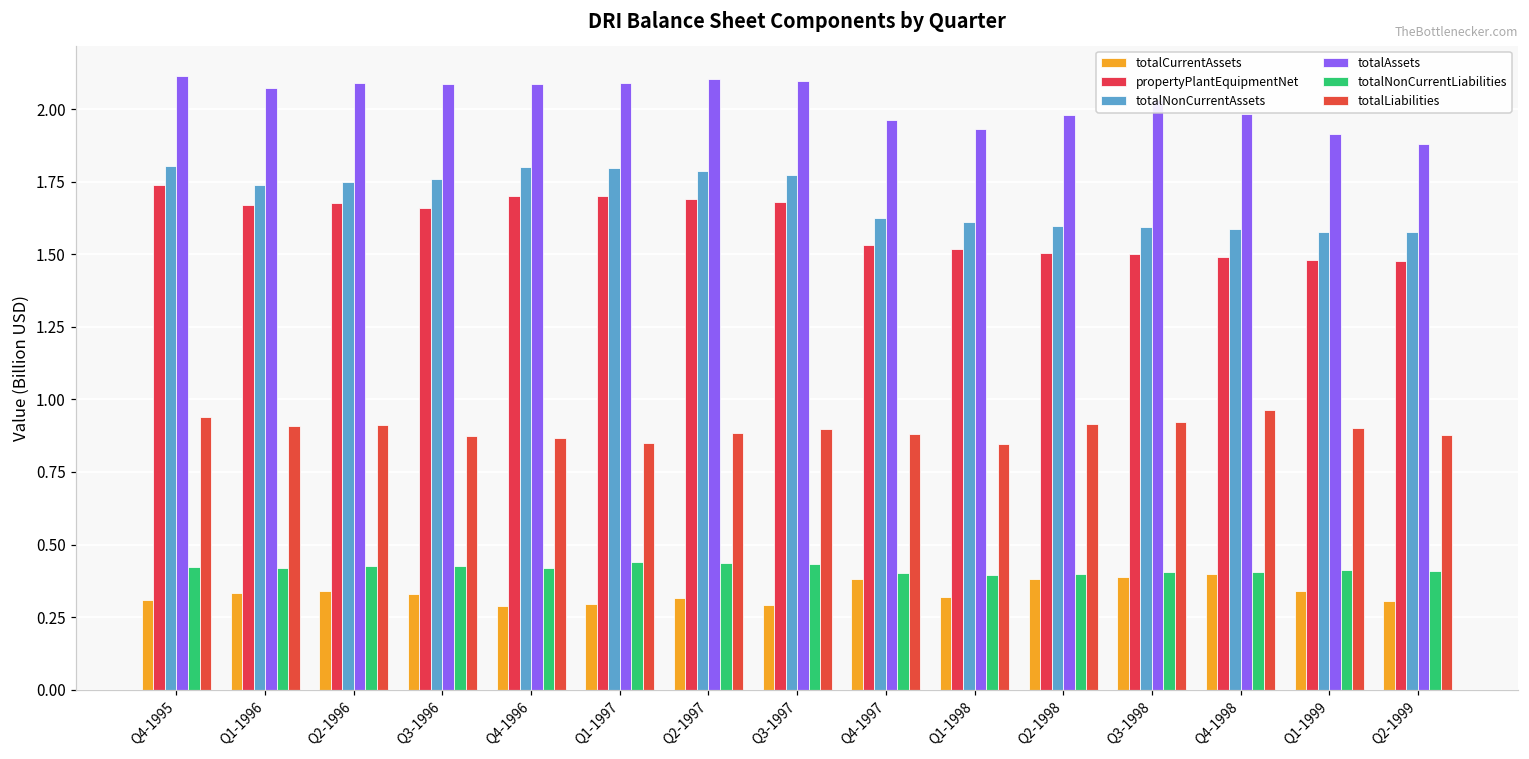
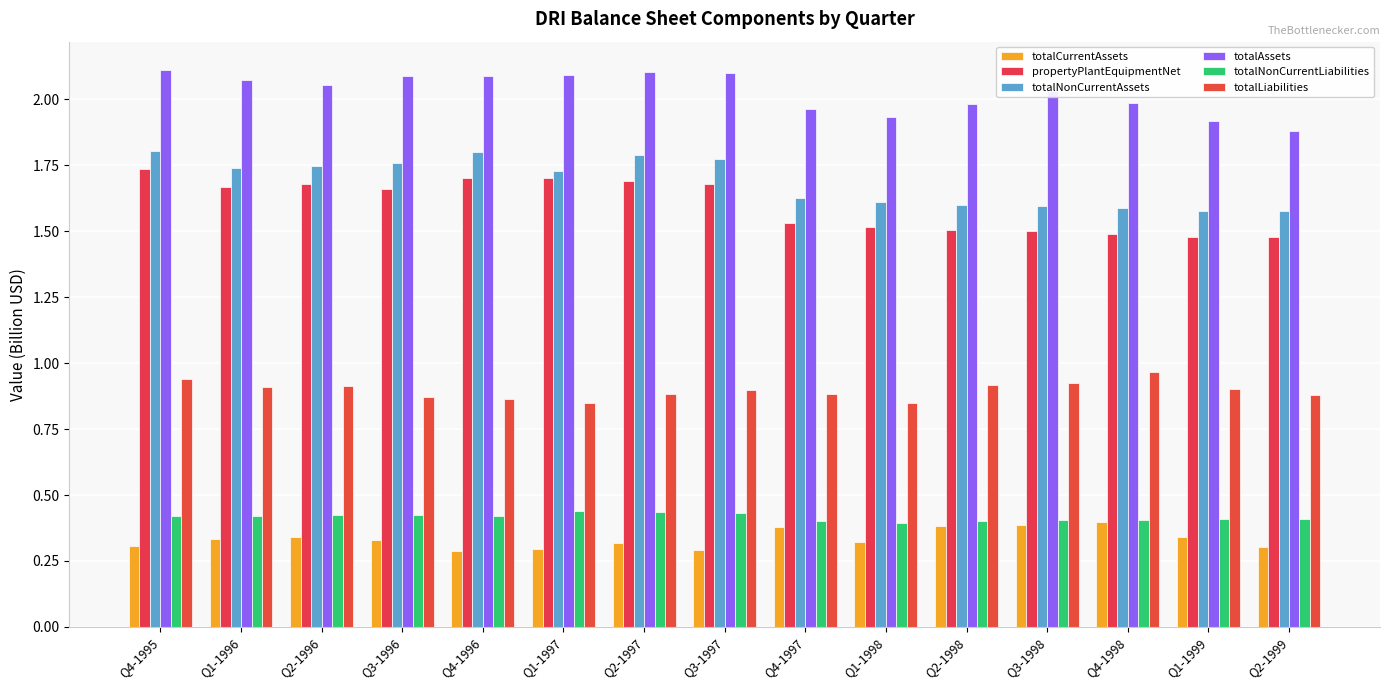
  {
    "totalCurrentAssets": {
      "Q4-1995": 0.31,
      "Q1-1996": 0.33,
      "Q2-1996": 0.34,
      "Q3-1996": 0.33,
      "Q4-1996": 0.29,
      "Q1-1997": 0.29,
      "Q2-1997": 0.32,
      "Q3-1997": 0.29,
      "Q4-1997": 0.38,
      "Q1-1998": 0.32,
      "Q2-1998": 0.38,
      "Q3-1998": 0.39,
      "Q4-1998": 0.40,
      "Q1-1999": 0.34,
      "Q2-1999": 0.30
    },
    "totalNonCurrentAssets": {
      "Q4-1995": 1.81,
      "Q1-1996": 1.74,
      "Q2-1996": 1.75,
      "Q3-1996": 1.76,
      "Q4-1996": 1.80,
-     "Q1-1997": 1.80,
+     "Q1-1997": 1.73,
      "Q2-1997": 1.79,
      "Q3-1997": 1.77,
      "Q4-1997": 1.63,
      "Q1-1998": 1.61,
      "Q2-1998": 1.60,
      "Q3-1998": 1.60,
      "Q4-1998": 1.59,
      "Q1-1999": 1.58,
      "Q2-1999": 1.58
    },
    "totalAssets": {
      "Q4-1995": 2.11,
      "Q1-1996": 2.07,
-     "Q2-1996": 2.09,
+     "Q2-1996": 2.05,
      "Q3-1996": 2.09,
      "Q4-1996": 2.09,
      "Q1-1997": 2.09,
      "Q2-1997": 2.10,
      "Q3-1997": 2.10,
      "Q4-1997": 1.96,
      "Q1-1998": 1.93,
      "Q2-1998": 1.98,
      "Q4-1998": 1.98,
      "Q1-1999": 1.92,
      "Q2-1999": 1.88
    },
    "totalNonCurrentLiabilities": {
      "Q4-1995": 0.42,
      "Q1-1996": 0.42,
      "Q2-1996": 0.42,
      "Q3-1996": 0.42,
      "Q4-1996": 0.42,
      "Q1-1997": 0.44,
      "Q2-1997": 0.43,
      "Q3-1997": 0.43,
      "Q4-1997": 0.40,
      "Q1-1998": 0.39,
      "Q2-1998": 0.40,
      "Q3-1998": 0.40,
      "Q4-1998": 0.41,
      "Q1-1999": 0.41,
      "Q2-1999": 0.41
    }
  }
